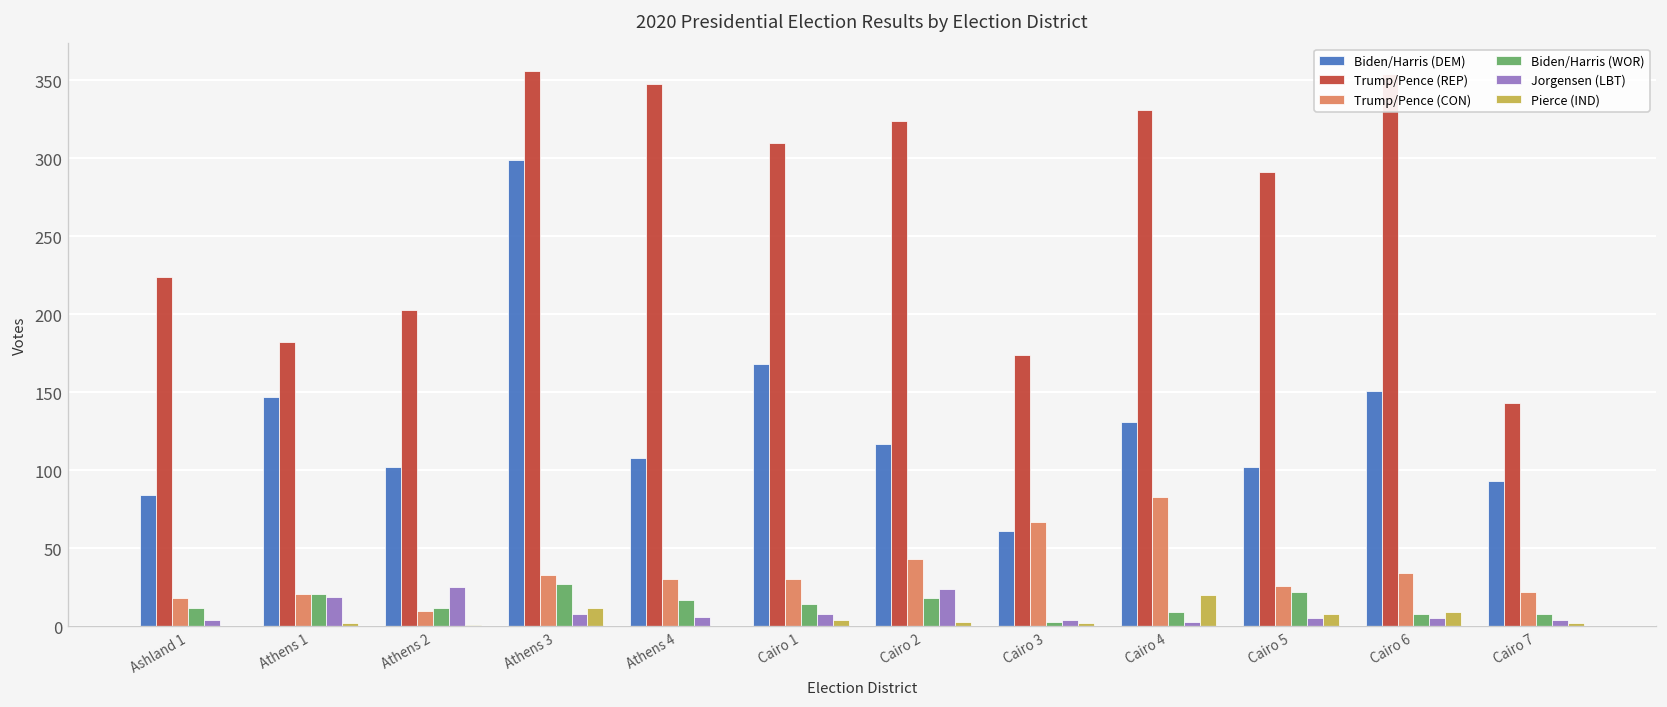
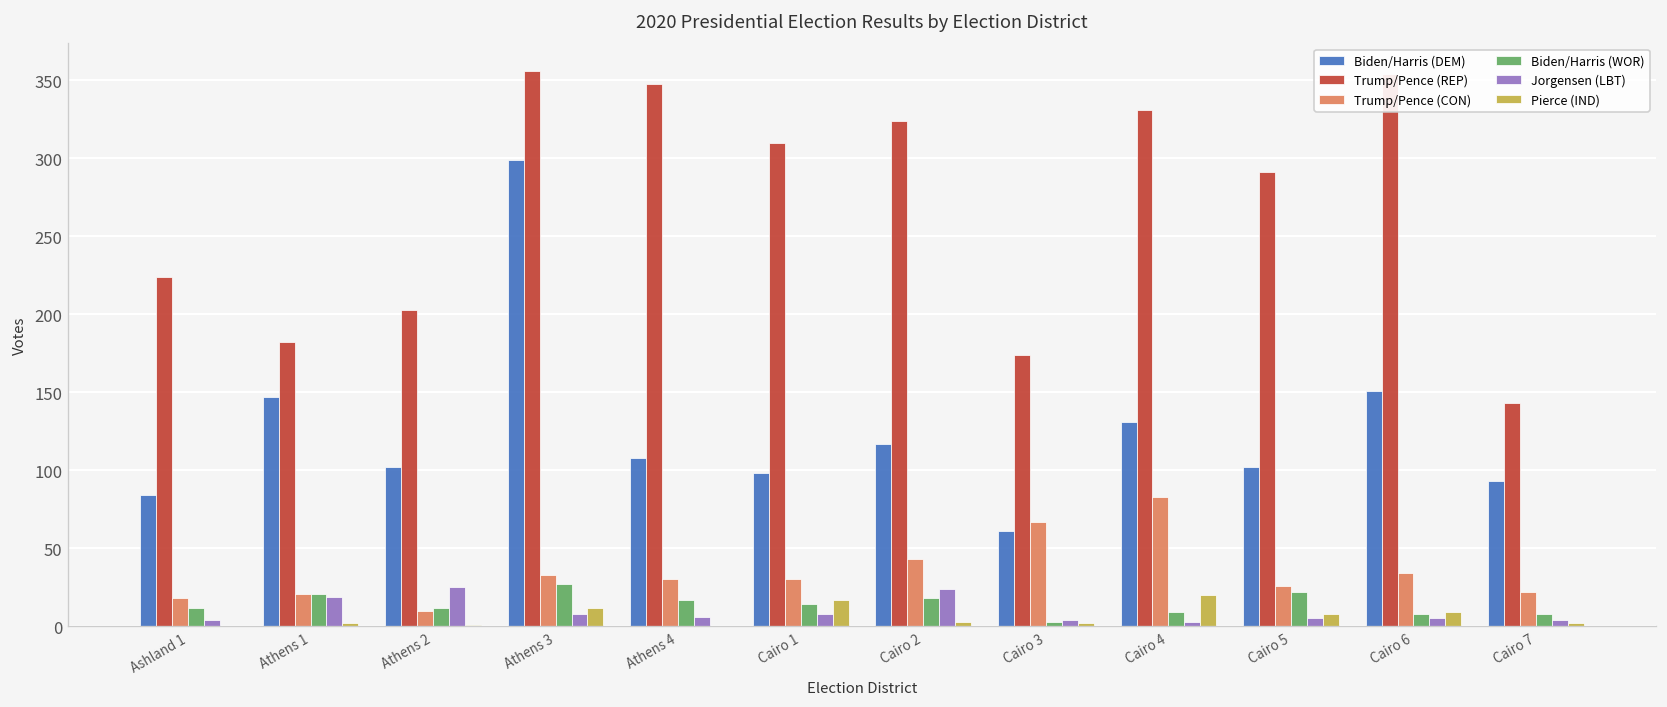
  {
    "Biden/Harris (DEM)": {
      "Ashland 1": 84,
      "Athens 1": 147,
      "Athens 2": 102,
      "Athens 3": 299,
      "Athens 4": 108,
-     "Cairo 1": 168,
+     "Cairo 1": 98,
      "Cairo 2": 117,
      "Cairo 3": 61,
      "Cairo 4": 131,
      "Cairo 5": 102,
      "Cairo 6": 151,
      "Cairo 7": 93
    },
    "Trump/Pence (REP)": {
      "Ashland 1": 224,
      "Athens 1": 182,
      "Athens 2": 203,
      "Athens 3": 356,
      "Athens 4": 348,
      "Cairo 1": 310,
      "Cairo 2": 324,
      "Cairo 3": 174,
      "Cairo 4": 331,
      "Cairo 5": 291,
      "Cairo 7": 143
    },
    "Trump/Pence (CON)": {
      "Ashland 1": 18,
      "Athens 1": 21,
      "Athens 2": 10,
      "Athens 3": 33,
      "Athens 4": 30,
      "Cairo 1": 30,
      "Cairo 2": 43,
      "Cairo 3": 67,
      "Cairo 4": 83,
      "Cairo 5": 26,
      "Cairo 6": 34,
      "Cairo 7": 22
    },
    "Biden/Harris (WOR)": {
      "Ashland 1": 12,
      "Athens 1": 21,
      "Athens 2": 12,
      "Athens 3": 27,
      "Athens 4": 17,
      "Cairo 1": 14,
      "Cairo 2": 18,
      "Cairo 3": 3,
      "Cairo 4": 9,
      "Cairo 5": 22,
      "Cairo 6": 8,
      "Cairo 7": 8
    },
    "Jorgensen (LBT)": {
      "Ashland 1": 4,
      "Athens 1": 19,
      "Athens 2": 25,
      "Athens 3": 8,
      "Athens 4": 6,
      "Cairo 1": 8,
      "Cairo 2": 24,
      "Cairo 3": 4,
      "Cairo 4": 3,
      "Cairo 5": 5,
      "Cairo 6": 5,
      "Cairo 7": 4
    },
    "Pierce (IND)": {
      "Ashland 1": 0,
      "Athens 1": 2,
      "Athens 3": 12,
      "Athens 4": 0,
-     "Cairo 1": 4,
+     "Cairo 1": 17,
      "Cairo 2": 3,
      "Cairo 3": 2,
      "Cairo 4": 20,
      "Cairo 5": 8,
      "Cairo 6": 9,
      "Cairo 7": 2
    }
  }
